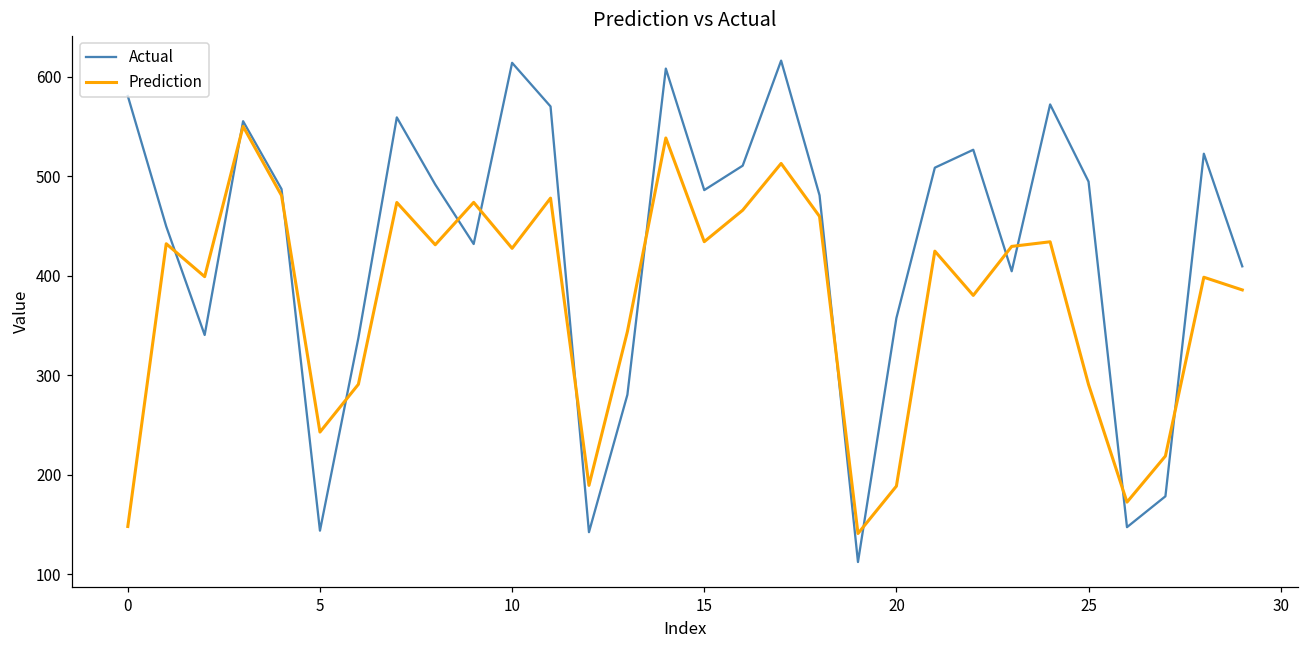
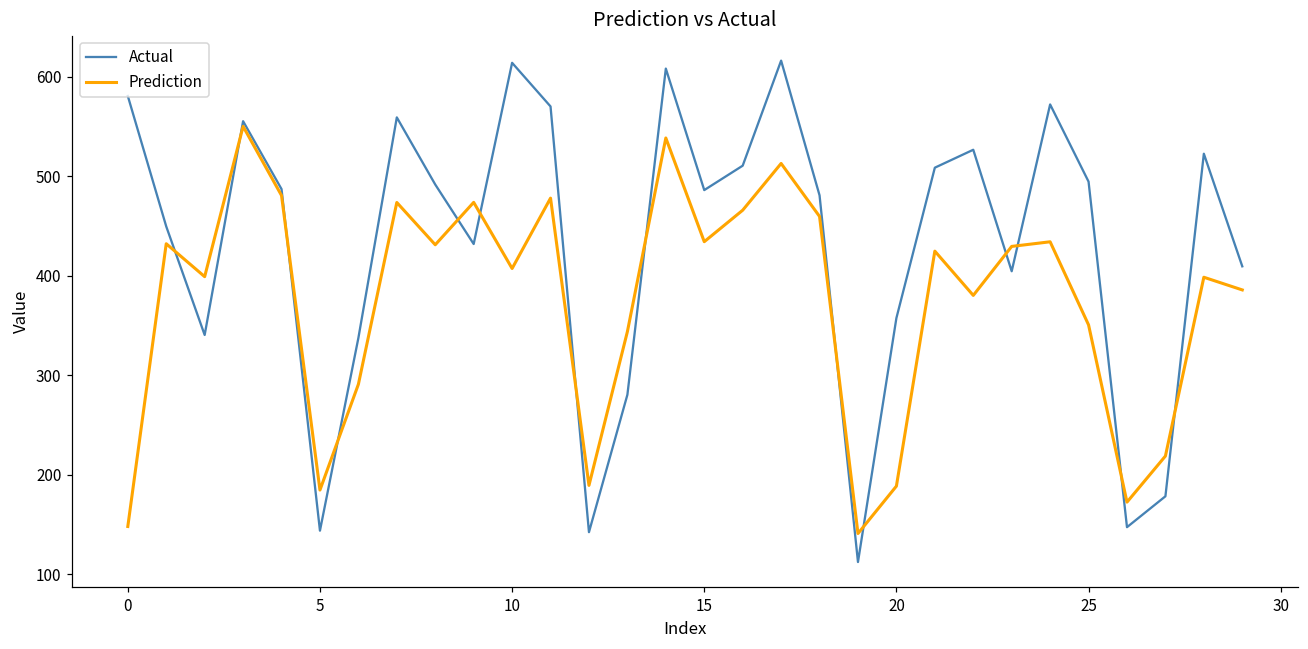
  {
    "Actual": {
      "0": 580,
      "5": 140,
      "10": 610,
      "15": 490,
      "20": 360,
      "25": 490
    },
    "Prediction": {
      "0": 150,
-     "5": 240,
-     "10": 430,
+     "5": 180,
+     "10": 410,
      "15": 430,
      "20": 190,
-     "25": 290
+     "25": 350
    }
  }
